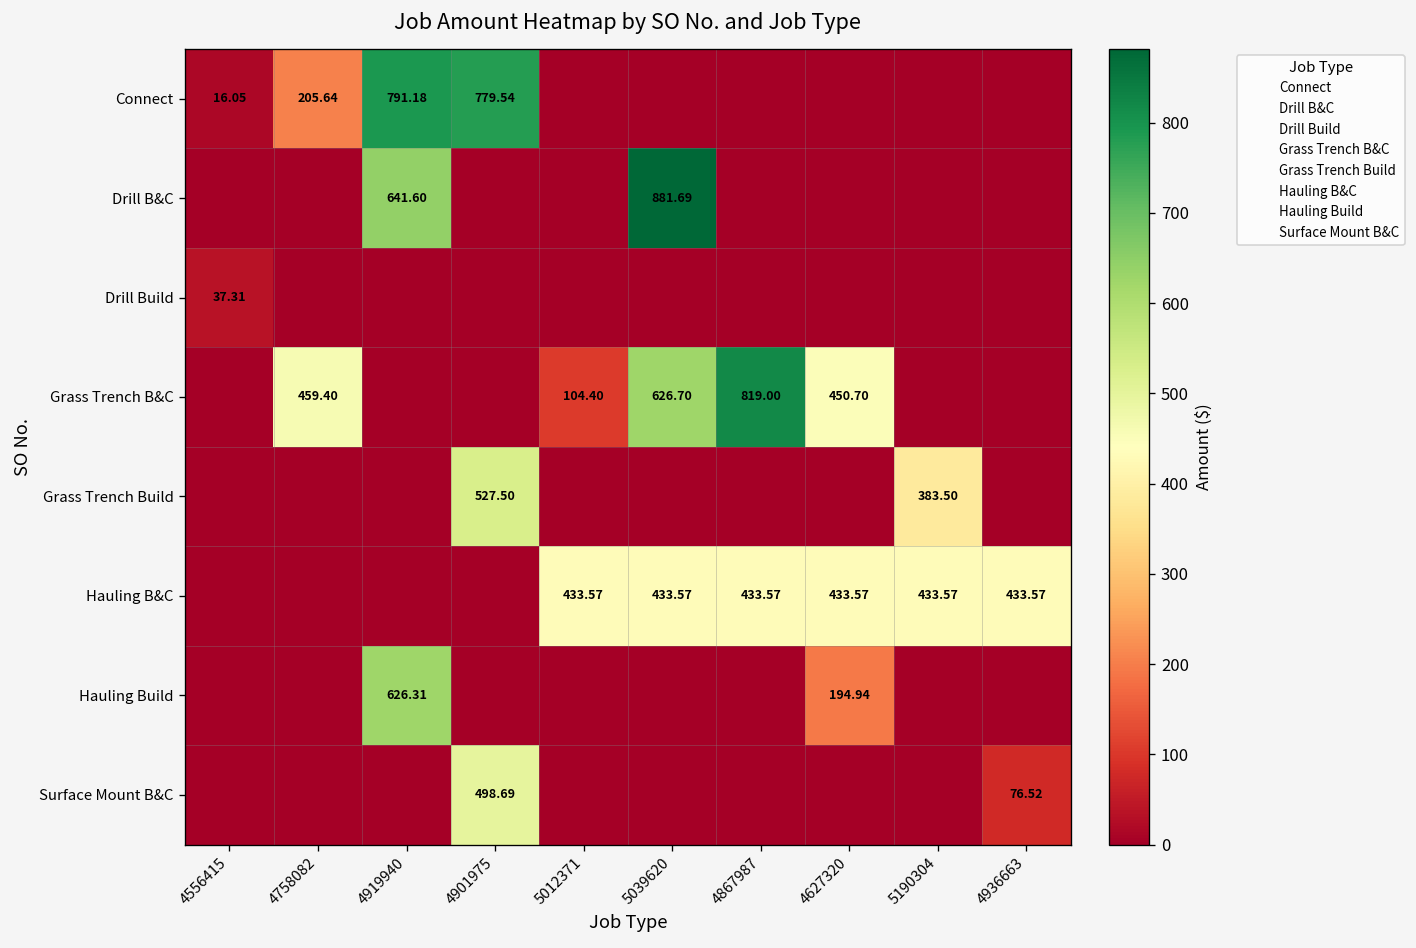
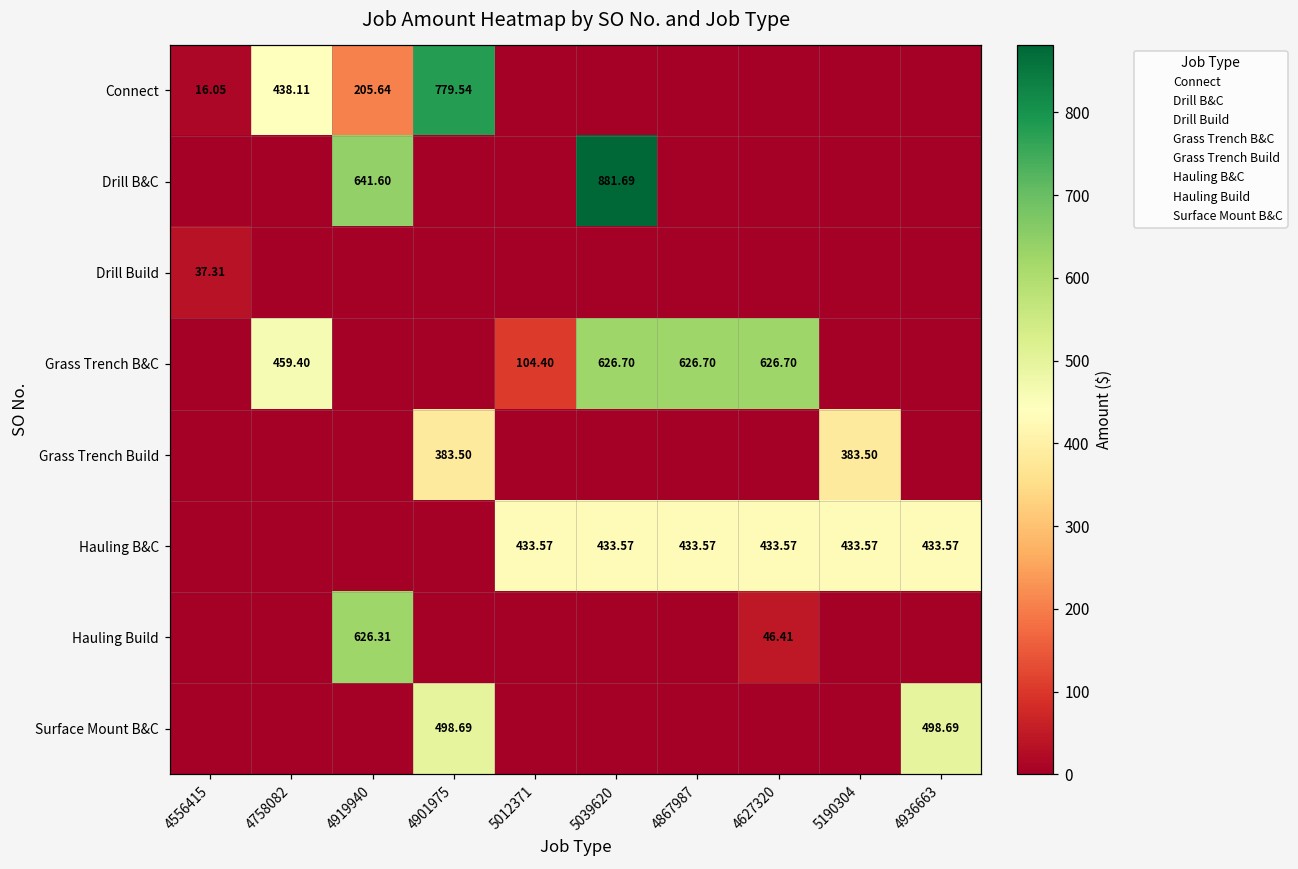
  {
    "Connect": {
      "4556415": 16.05,
-     "4758082": 205.64,
-     "4919940": 791.18,
+     "4758082": 438.11,
+     "4919940": 205.64,
      "4901975": 779.54
    },
    "Drill B&C": {
      "4919940": 641.60,
      "5039620": 881.69
    },
    "Drill Build": {
      "4556415": 37.31
    },
    "Grass Trench B&C": {
      "4758082": 459.40,
      "5012371": 104.40,
      "5039620": 626.70,
-     "4867987": 819.00,
-     "4627320": 450.70
+     "4867987": 626.70,
+     "4627320": 626.70
    },
    "Grass Trench Build": {
-     "4901975": 527.50,
+     "4901975": 383.50,
      "5190304": 383.50
    },
    "Hauling B&C": {
      "5012371": 433.57,
      "5039620": 433.57,
      "4867987": 433.57,
      "4627320": 433.57,
      "5190304": 433.57,
      "4936663": 433.57
    },
    "Hauling Build": {
      "4919940": 626.31,
-     "4627320": 194.94
+     "4627320": 46.41
    },
    "Surface Mount B&C": {
      "4901975": 498.69,
-     "4936663": 76.52
+     "4936663": 498.69
    }
  }
